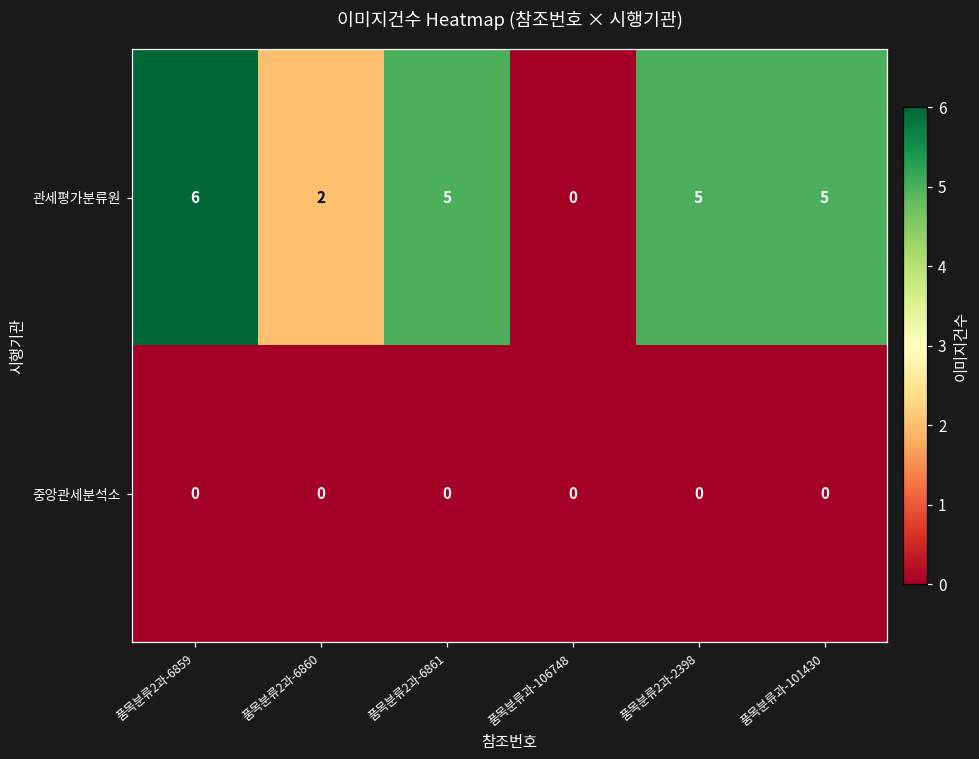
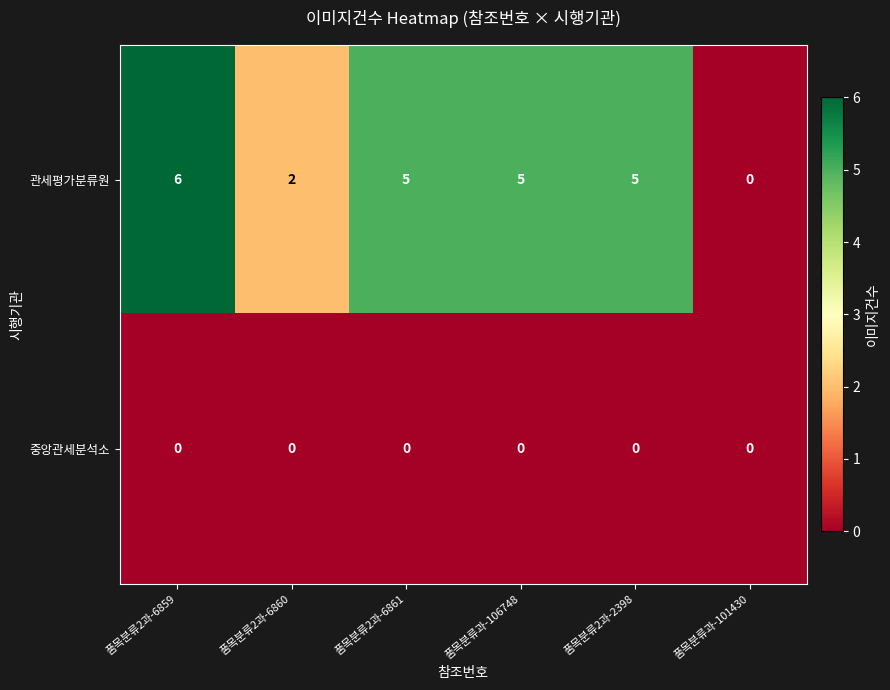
  {
    "관세평가분류원": {
      "품목분류2과-6859": 6,
      "품목분류2과-6860": 2,
      "품목분류2과-6861": 5,
-     "품목분류과-106748": 0,
+     "품목분류과-106748": 5,
      "품목분류2과-2398": 5,
-     "품목분류과-101430": 5
+     "품목분류과-101430": 0
    },
    "중앙관세분석소": {
      "품목분류2과-6859": 0,
      "품목분류2과-6860": 0,
      "품목분류2과-6861": 0,
      "품목분류과-106748": 0,
      "품목분류2과-2398": 0,
      "품목분류과-101430": 0
    }
  }
